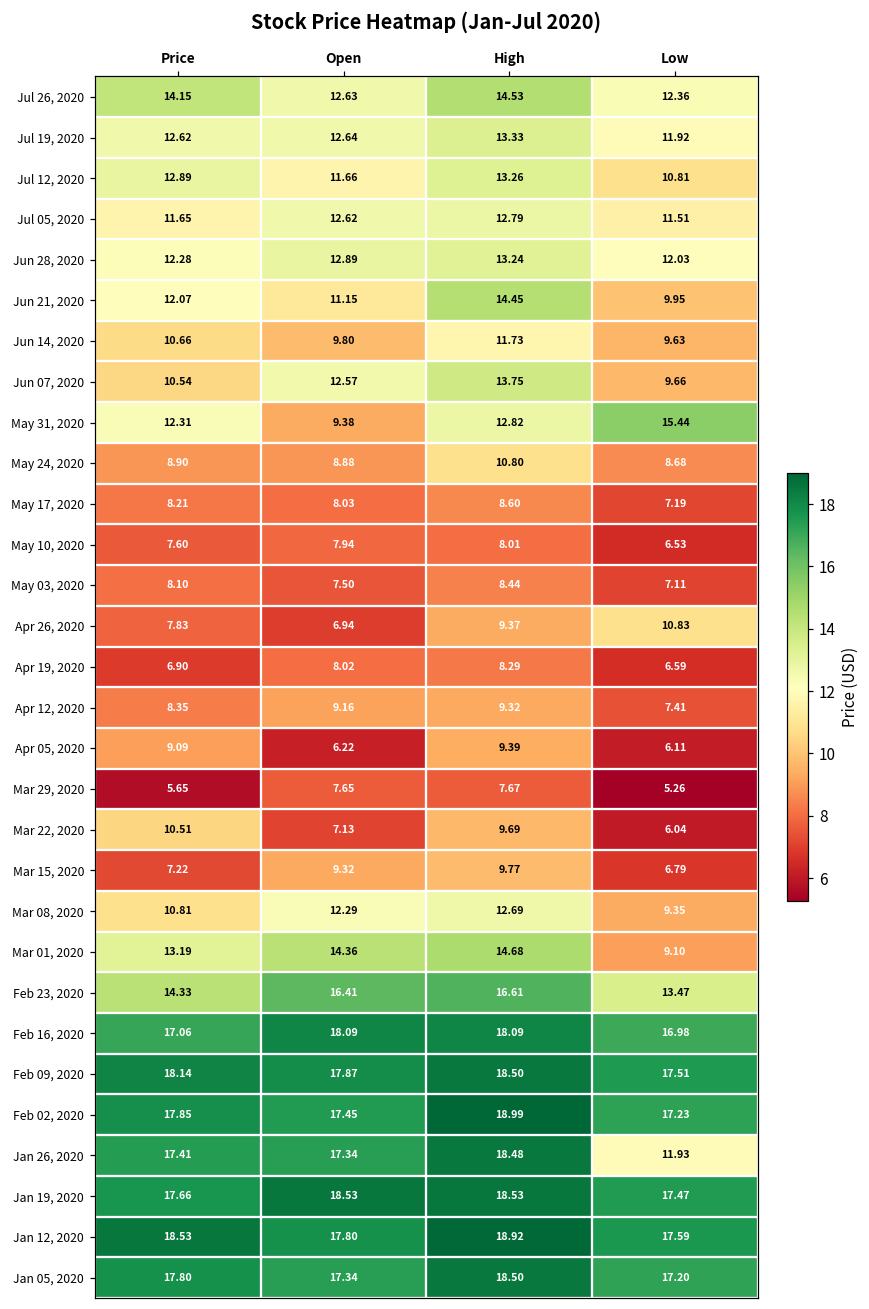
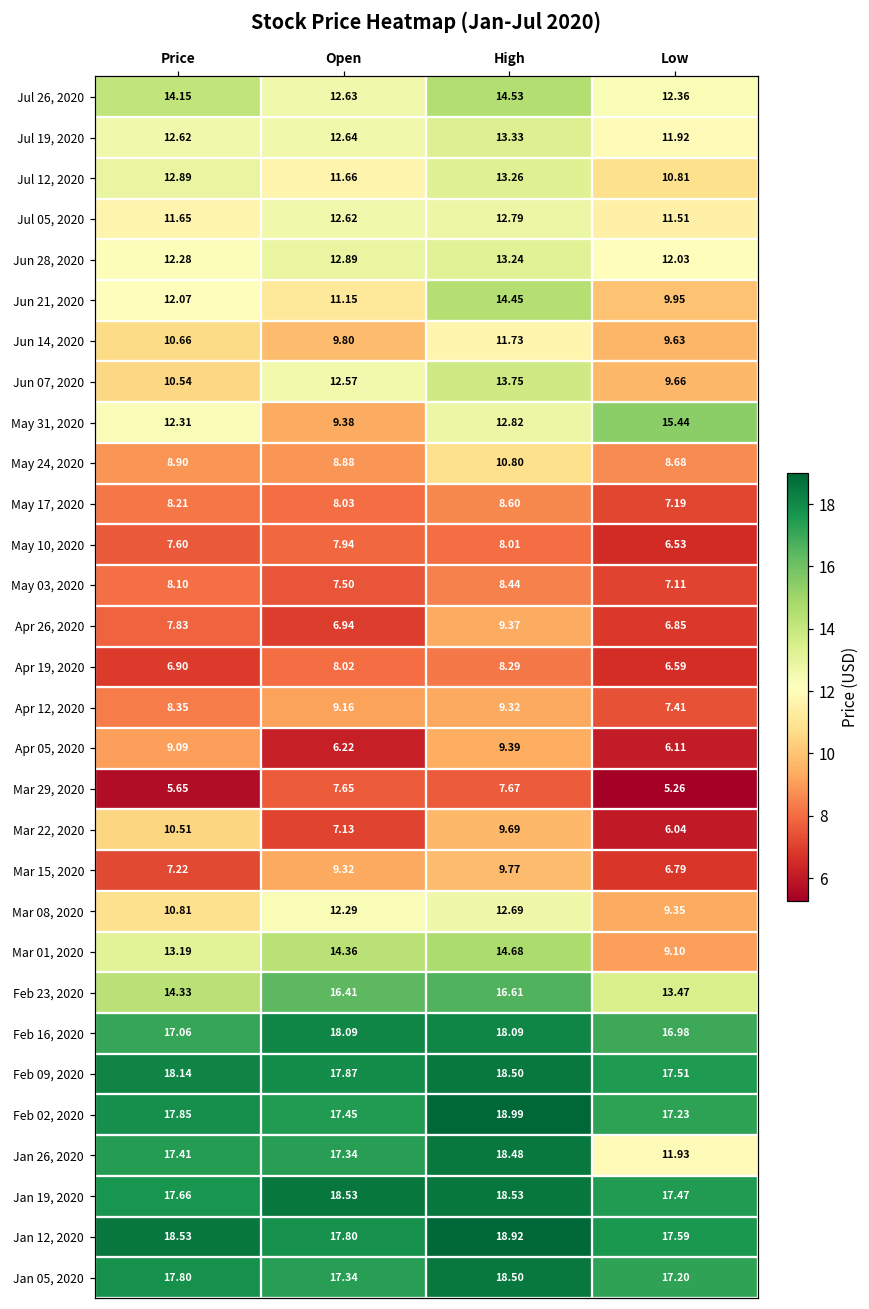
  {
    "Jul 26, 2020": {
      "Price": 14.15,
      "Open": 12.63,
      "High": 14.53,
      "Low": 12.36
    },
    "Jul 19, 2020": {
      "Price": 12.62,
      "Open": 12.64,
      "High": 13.33,
      "Low": 11.92
    },
    "Jul 12, 2020": {
      "Price": 12.89,
      "Open": 11.66,
      "High": 13.26,
      "Low": 10.81
    },
    "Jul 05, 2020": {
      "Price": 11.65,
      "Open": 12.62,
      "High": 12.79,
      "Low": 11.51
    },
    "Jun 28, 2020": {
      "Price": 12.28,
      "Open": 12.89,
      "High": 13.24,
      "Low": 12.03
    },
    "Jun 21, 2020": {
      "Price": 12.07,
      "Open": 11.15,
      "High": 14.45,
      "Low": 9.95
    },
    "Jun 14, 2020": {
      "Price": 10.66,
      "Open": 9.80,
      "High": 11.73,
      "Low": 9.63
    },
    "Jun 07, 2020": {
      "Price": 10.54,
      "Open": 12.57,
      "High": 13.75,
      "Low": 9.66
    },
    "May 31, 2020": {
      "Price": 12.31,
      "Open": 9.38,
      "High": 12.82,
      "Low": 15.44
    },
    "May 24, 2020": {
      "Price": 8.90,
      "Open": 8.88,
      "High": 10.80,
      "Low": 8.68
    },
    "May 17, 2020": {
      "Price": 8.21,
      "Open": 8.03,
      "High": 8.60,
      "Low": 7.19
    },
    "May 10, 2020": {
      "Price": 7.60,
      "Open": 7.94,
      "High": 8.01,
      "Low": 6.53
    },
    "May 03, 2020": {
      "Price": 8.10,
      "Open": 7.50,
      "High": 8.44,
      "Low": 7.11
    },
    "Apr 26, 2020": {
      "Price": 7.83,
      "Open": 6.94,
      "High": 9.37,
-     "Low": 10.83
+     "Low": 6.85
    },
    "Apr 19, 2020": {
      "Price": 6.90,
      "Open": 8.02,
      "High": 8.29,
      "Low": 6.59
    },
    "Apr 12, 2020": {
      "Price": 8.35,
      "Open": 9.16,
      "High": 9.32,
      "Low": 7.41
    },
    "Apr 05, 2020": {
      "Price": 9.09,
      "Open": 6.22,
      "High": 9.39,
      "Low": 6.11
    },
    "Mar 29, 2020": {
      "Price": 5.65,
      "Open": 7.65,
      "High": 7.67,
      "Low": 5.26
    },
    "Mar 22, 2020": {
      "Price": 10.51,
      "Open": 7.13,
      "High": 9.69,
      "Low": 6.04
    },
    "Mar 15, 2020": {
      "Price": 7.22,
      "Open": 9.32,
      "High": 9.77,
      "Low": 6.79
    },
    "Mar 08, 2020": {
      "Price": 10.81,
      "Open": 12.29,
      "High": 12.69,
      "Low": 9.35
    },
    "Mar 01, 2020": {
      "Price": 13.19,
      "Open": 14.36,
      "High": 14.68,
      "Low": 9.10
    },
    "Feb 23, 2020": {
      "Price": 14.33,
      "Open": 16.41,
      "High": 16.61,
      "Low": 13.47
    },
    "Feb 16, 2020": {
      "Price": 17.06,
      "Open": 18.09,
      "High": 18.09,
      "Low": 16.98
    },
    "Feb 09, 2020": {
      "Price": 18.14,
      "Open": 17.87,
      "High": 18.50,
      "Low": 17.51
    },
    "Feb 02, 2020": {
      "Price": 17.85,
      "Open": 17.45,
      "High": 18.99,
      "Low": 17.23
    },
    "Jan 26, 2020": {
      "Price": 17.41,
      "Open": 17.34,
      "High": 18.48,
      "Low": 11.93
    },
    "Jan 19, 2020": {
      "Price": 17.66,
      "Open": 18.53,
      "High": 18.53,
      "Low": 17.47
    },
    "Jan 12, 2020": {
      "Price": 18.53,
      "Open": 17.80,
      "High": 18.92,
      "Low": 17.59
    },
    "Jan 05, 2020": {
      "Price": 17.80,
      "Open": 17.34,
      "High": 18.50,
      "Low": 17.20
    }
  }
